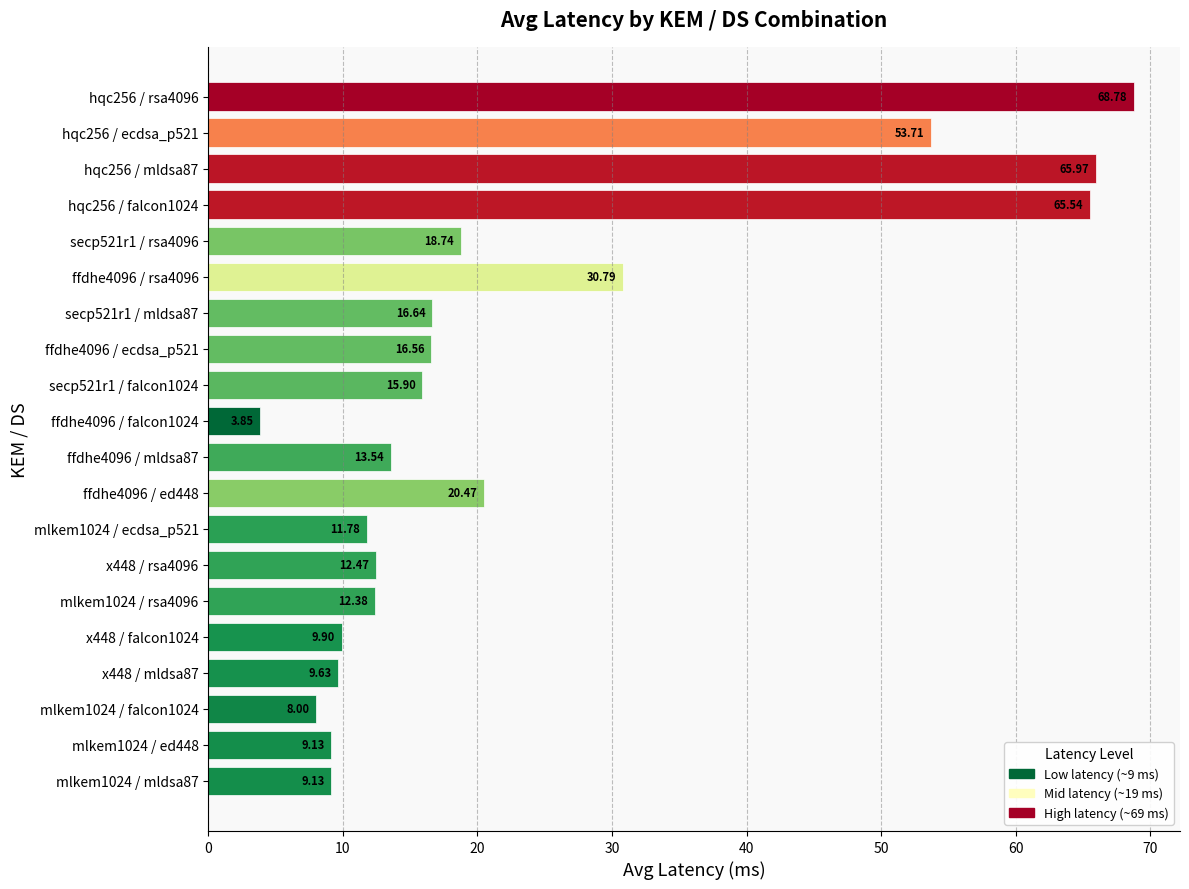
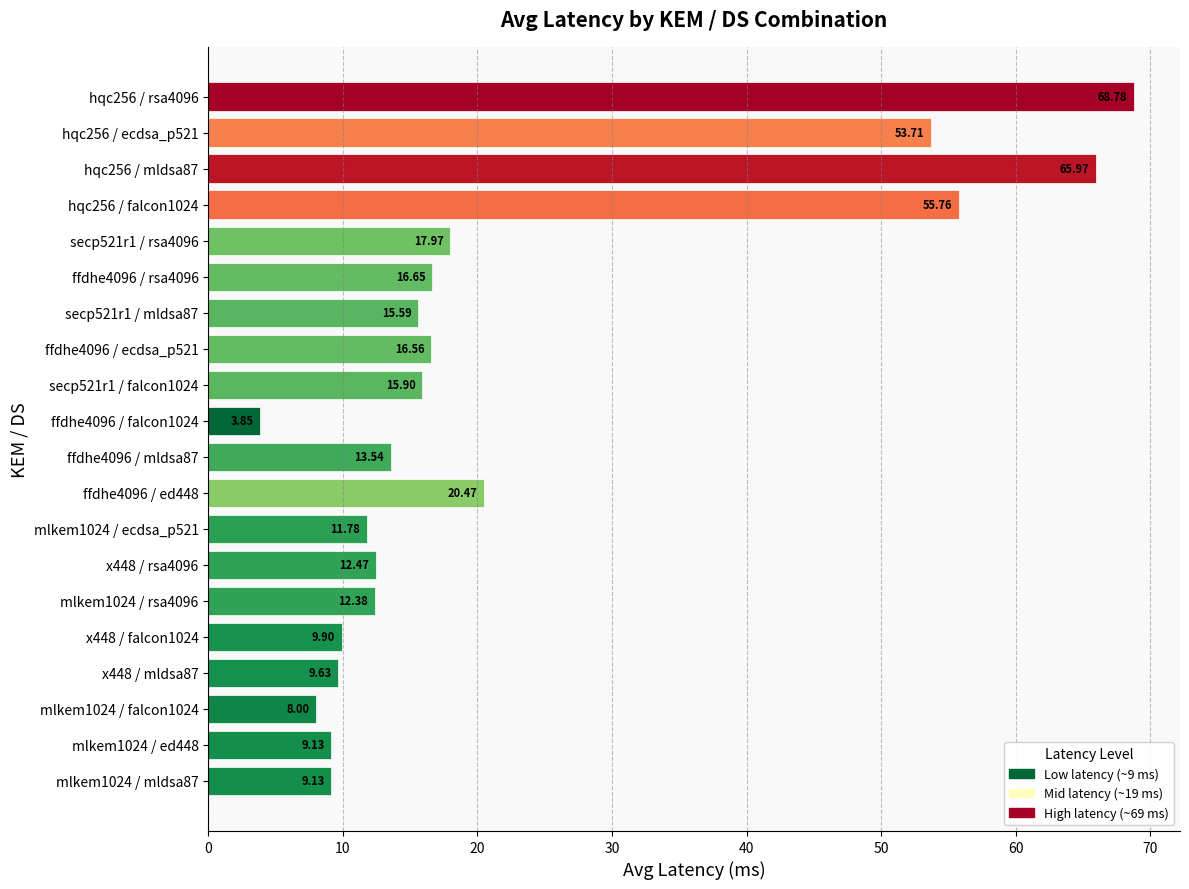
  {
    "hqc256 / rsa4096": 68.78,
    "hqc256 / ecdsa_p521": 53.71,
    "hqc256 / mldsa87": 65.97,
-   "hqc256 / falcon1024": 65.54,
-   "secp521r1 / rsa4096": 18.74,
-   "ffdhe4096 / rsa4096": 30.79,
-   "secp521r1 / mldsa87": 16.64,
+   "hqc256 / falcon1024": 55.76,
+   "secp521r1 / rsa4096": 17.97,
+   "ffdhe4096 / rsa4096": 16.65,
+   "secp521r1 / mldsa87": 15.59,
    "ffdhe4096 / ecdsa_p521": 16.56,
    "secp521r1 / falcon1024": 15.90,
    "ffdhe4096 / falcon1024": 3.85,
    "ffdhe4096 / mldsa87": 13.54,
    "ffdhe4096 / ed448": 20.47,
    "mlkem1024 / ecdsa_p521": 11.78,
    "x448 / rsa4096": 12.47,
    "mlkem1024 / rsa4096": 12.38,
    "x448 / falcon1024": 9.90,
    "x448 / mldsa87": 9.63,
    "mlkem1024 / falcon1024": 8.00,
    "mlkem1024 / ed448": 9.13,
    "mlkem1024 / mldsa87": 9.13
  }
